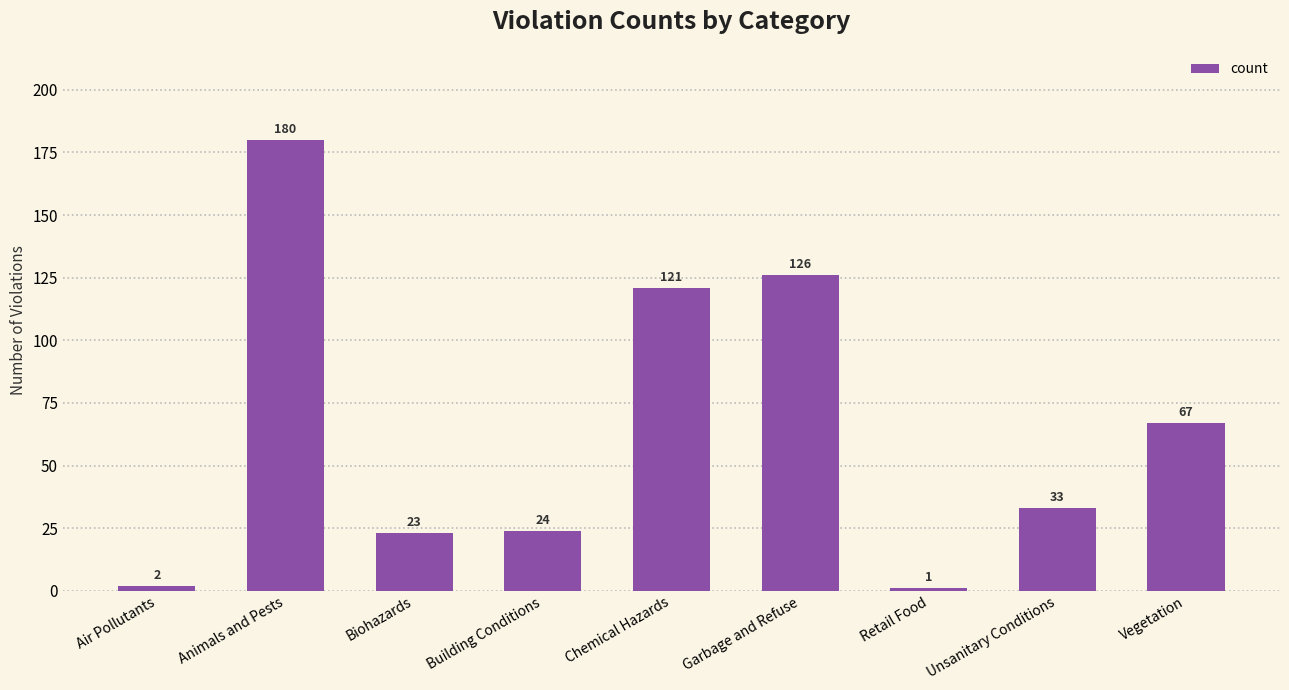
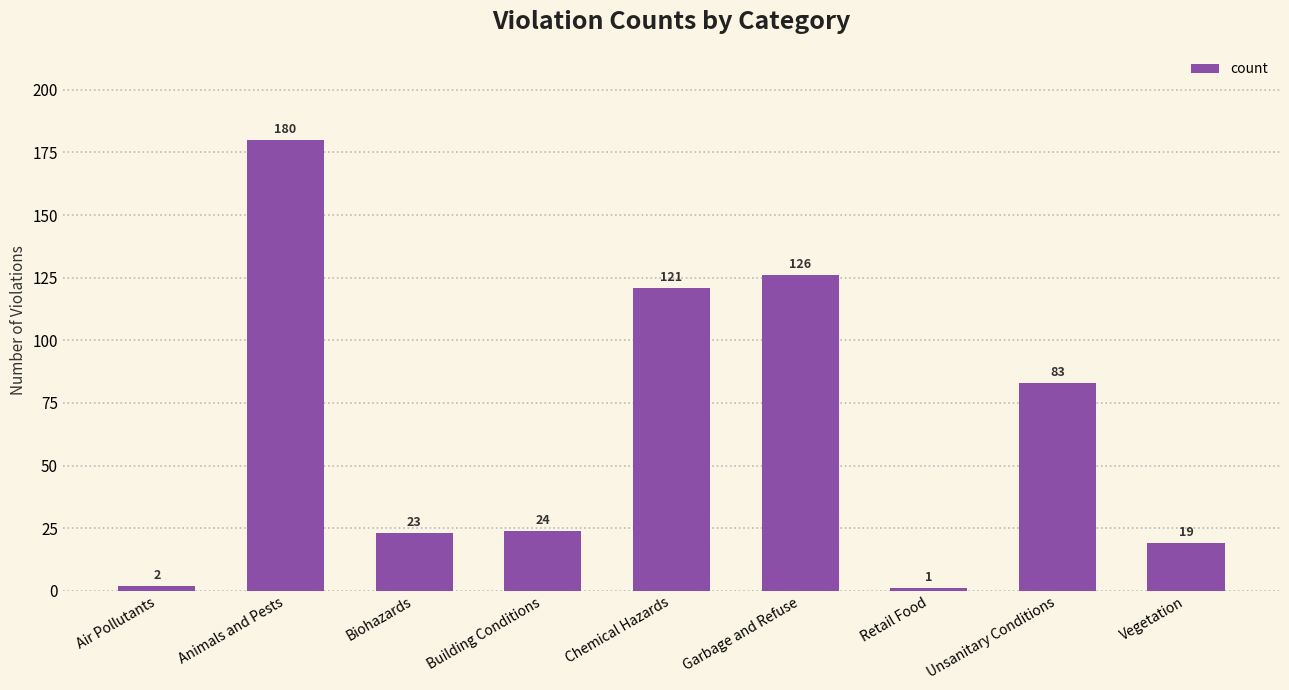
  {
    "Air Pollutants": 2,
    "Animals and Pests": 180,
    "Biohazards": 23,
    "Building Conditions": 24,
    "Chemical Hazards": 121,
    "Garbage and Refuse": 126,
    "Retail Food": 1,
-   "Unsanitary Conditions": 33,
-   "Vegetation": 67
+   "Unsanitary Conditions": 83,
+   "Vegetation": 19
  }
